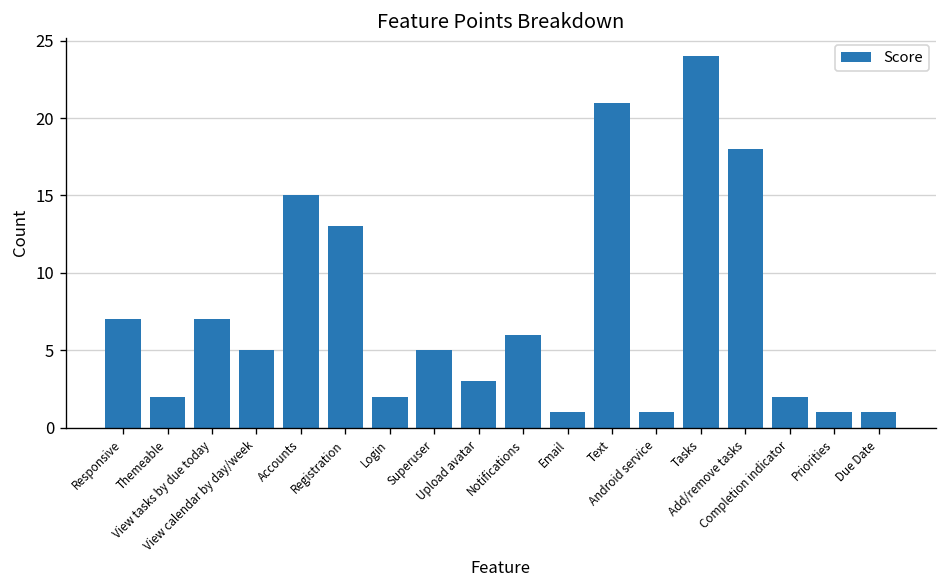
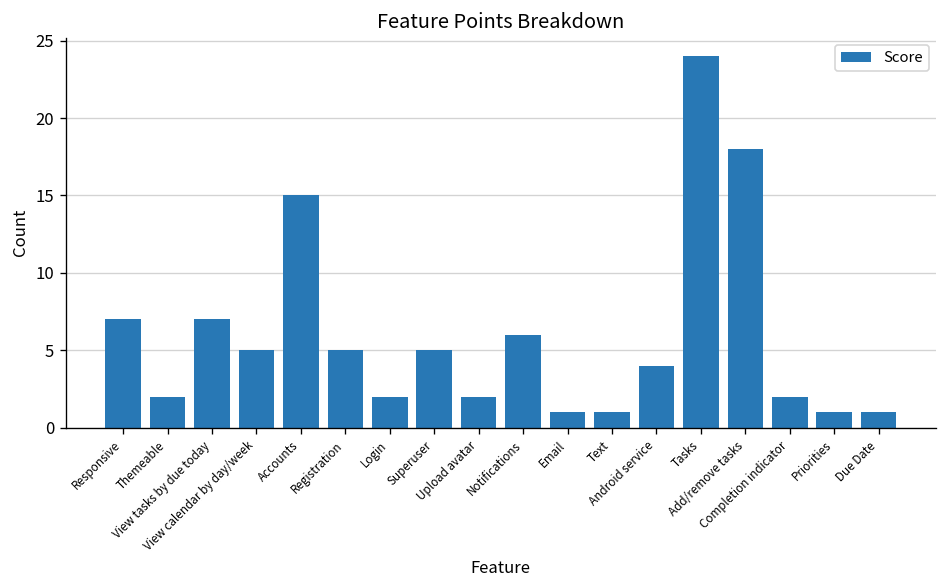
  {
    "Responsive": 7,
    "Themeable": 2,
    "View tasks by due today": 7,
    "View calendar by day/week": 5,
    "Accounts": 15,
-   "Registration": 13,
+   "Registration": 5,
    "Login": 2,
    "Superuser": 5,
-   "Upload avatar": 3,
+   "Upload avatar": 2,
    "Notifications": 6,
    "Email": 1,
-   "Text": 21,
-   "Android service": 1,
+   "Text": 1,
+   "Android service": 4,
    "Tasks": 24,
    "Add/remove tasks": 18,
    "Completion indicator": 2,
    "Priorities": 1,
    "Due Date": 1
  }
